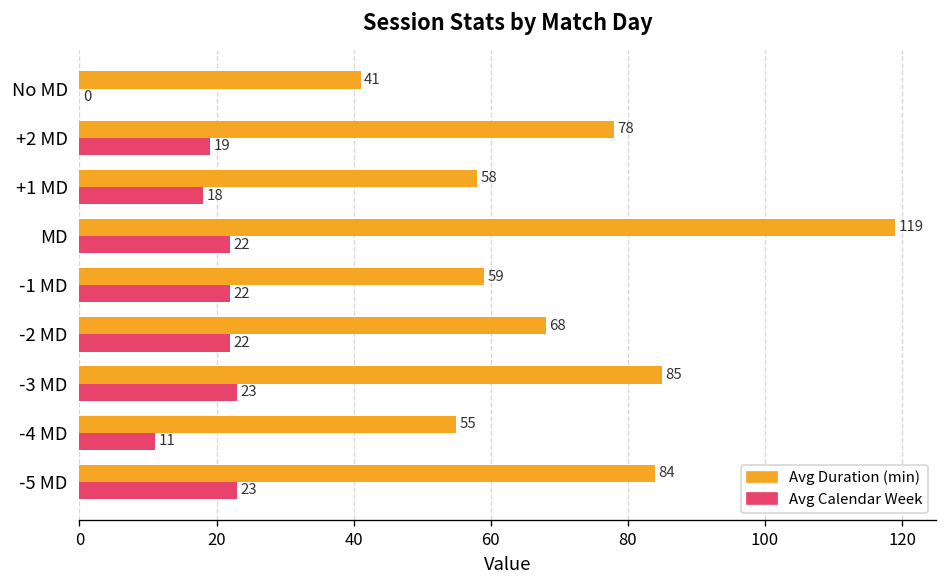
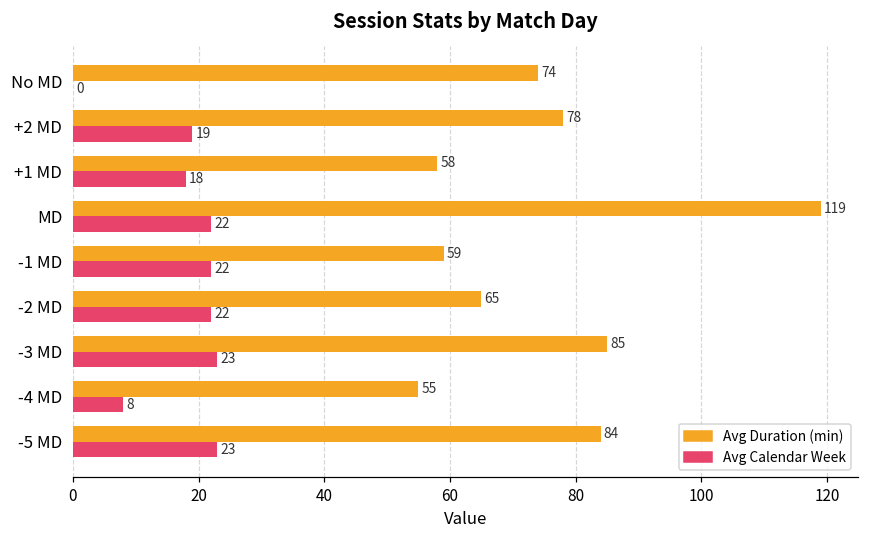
  {
    "Avg Duration (min)": {
-     "No MD": 41,
+     "No MD": 74,
      "+2 MD": 78,
      "+1 MD": 58,
      "MD": 119,
      "-1 MD": 59,
-     "-2 MD": 68,
+     "-2 MD": 65,
      "-3 MD": 85,
      "-4 MD": 55,
      "-5 MD": 84
    },
    "Avg Calendar Week": {
      "No MD": 0,
      "+2 MD": 19,
      "+1 MD": 18,
      "MD": 22,
      "-1 MD": 22,
      "-2 MD": 22,
      "-3 MD": 23,
-     "-4 MD": 11,
+     "-4 MD": 8,
      "-5 MD": 23
    }
  }
